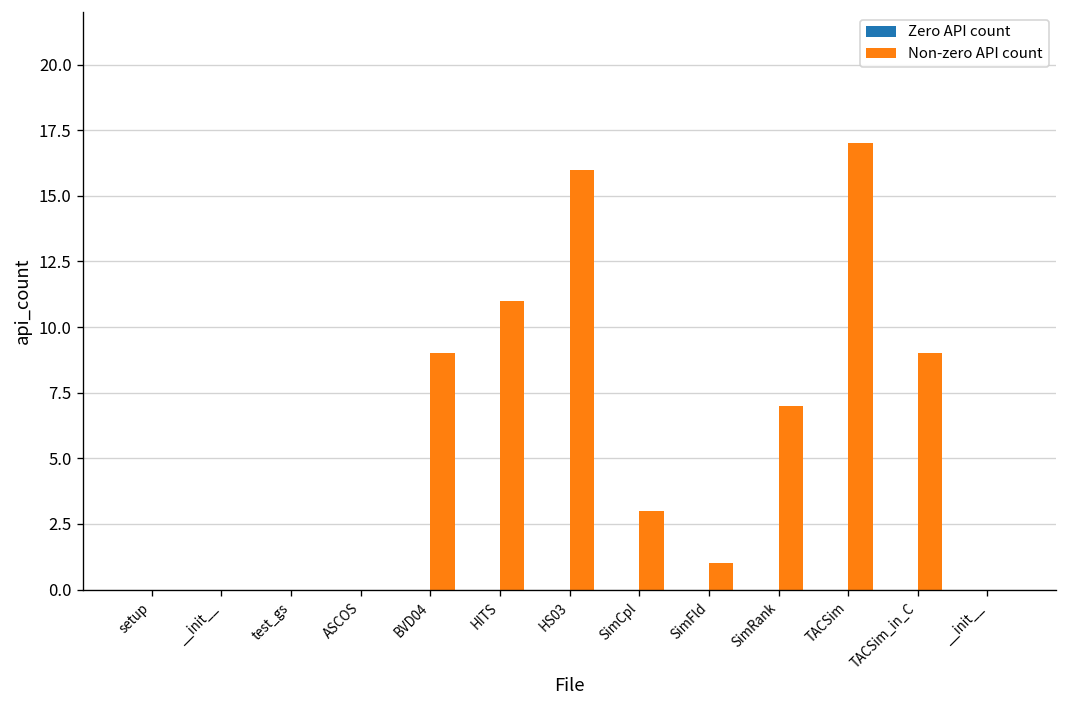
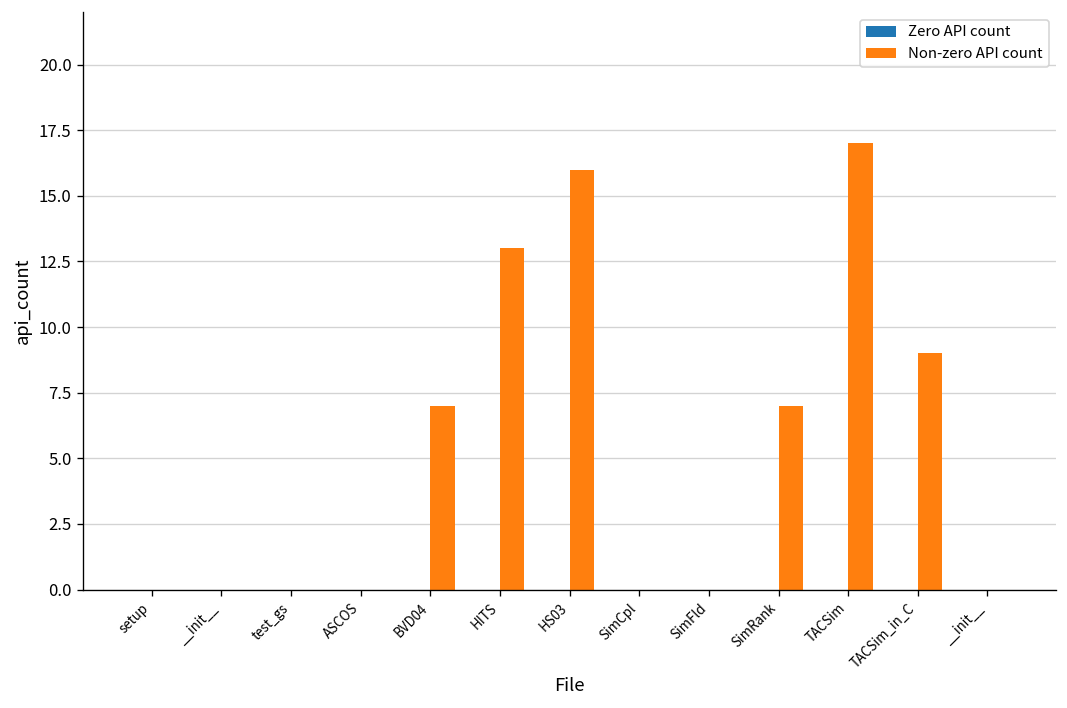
  {
    "Zero API count": {
      "setup": 0,
      "test_gs": 0,
      "ASCOS": 0,
      "BVD04": 0,
      "HITS": 0,
      "HS03": 0,
      "SimCpl": 0,
      "SimFld": 0,
      "SimRank": 0,
      "TACSim": 0,
      "TACSim_in_C": 0
    },
    "Non-zero API count": {
      "setup": 0,
      "test_gs": 0,
      "ASCOS": 0,
-     "BVD04": 9,
-     "HITS": 11,
+     "BVD04": 7,
+     "HITS": 13,
      "HS03": 16,
-     "SimCpl": 3,
-     "SimFld": 1,
+     "SimCpl": 0,
+     "SimFld": 0,
      "SimRank": 7,
      "TACSim": 17,
      "TACSim_in_C": 9
    }
  }
